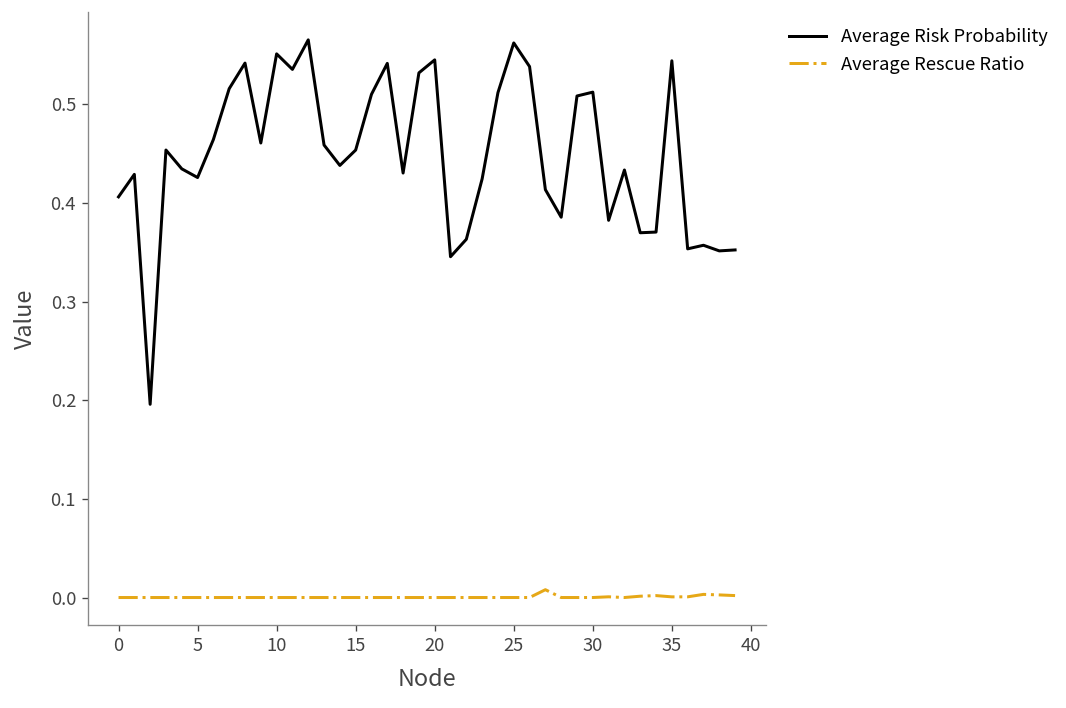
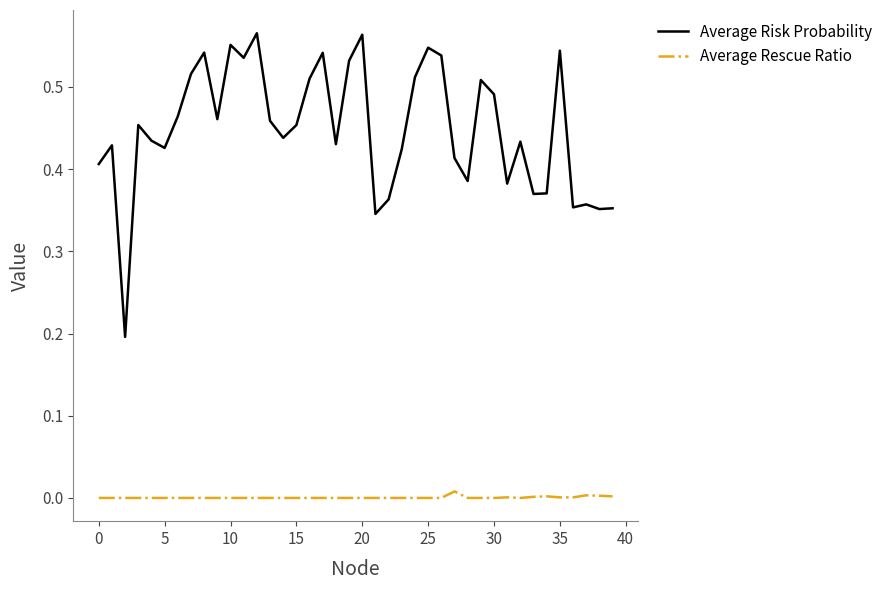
  {
    "Average Risk Probability": {
      "0": 0.41,
      "5": 0.43,
      "10": 0.55,
      "15": 0.45,
-     "20": 0.55,
-     "25": 0.56,
-     "30": 0.51,
+     "20": 0.56,
+     "25": 0.55,
+     "30": 0.49,
      "35": 0.54
    },
    "Average Rescue Ratio": {
      "0": 0.00,
      "5": 0.00,
      "10": 0.00,
      "15": 0.00,
      "20": 0.00,
      "25": 0.00,
      "30": 0.00,
      "35": 0.00
    }
  }
